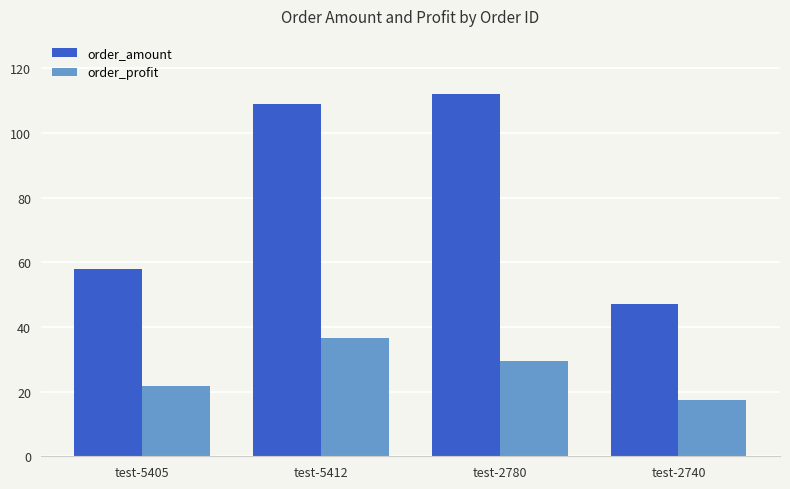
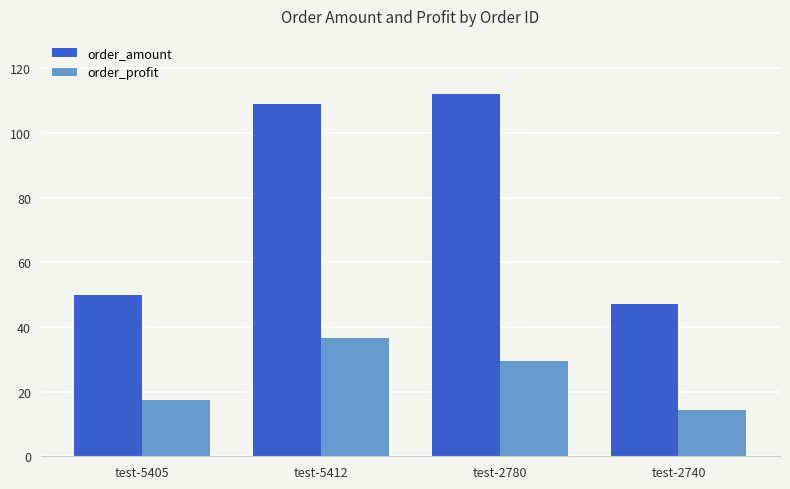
  {
    "order_amount": {
-     "test-5405": 58,
+     "test-5405": 50,
      "test-5412": 109,
      "test-2780": 112,
      "test-2740": 47
    },
    "order_profit": {
-     "test-5405": 22,
+     "test-5405": 18,
      "test-5412": 37,
      "test-2780": 29,
-     "test-2740": 17
+     "test-2740": 14
    }
  }
